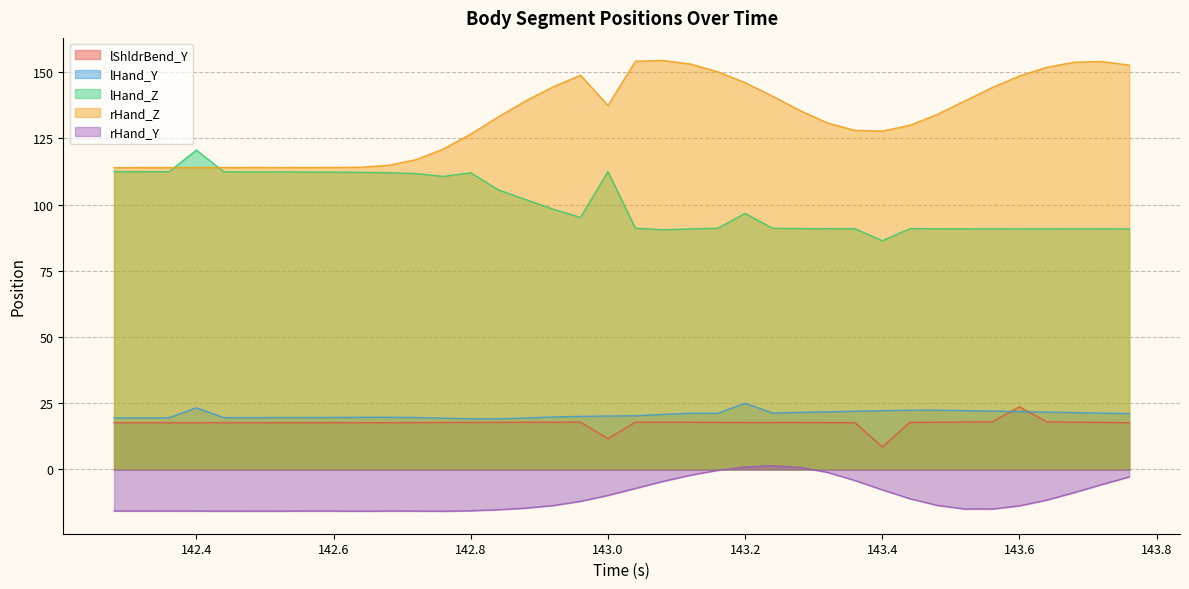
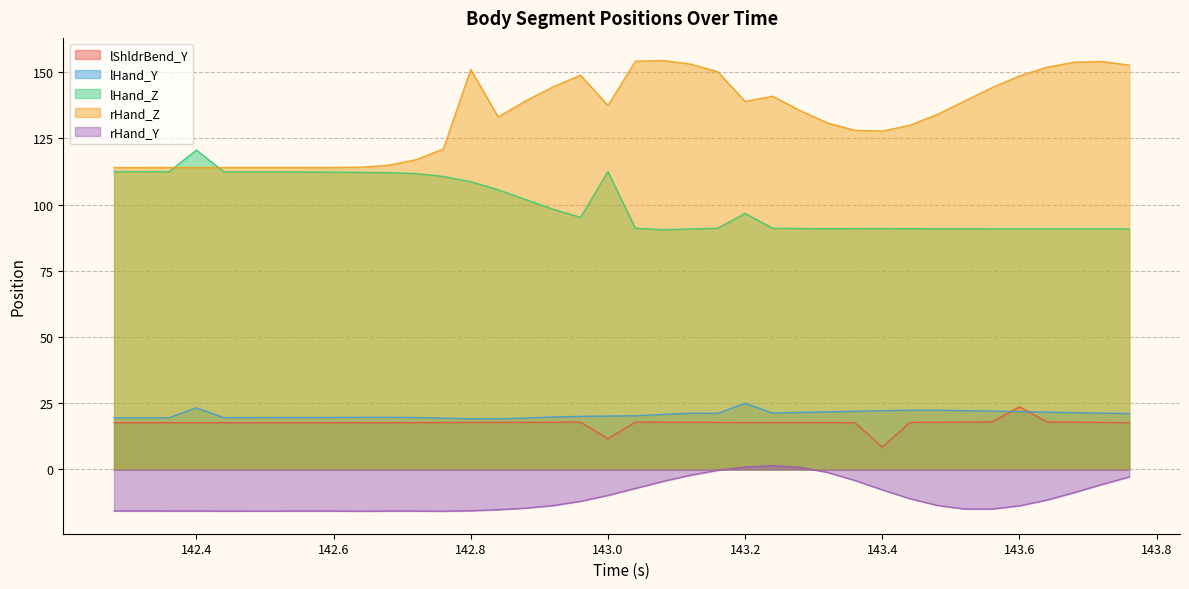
  {
    "lShldrBend_Y": {
      "142.4": 18,
      "142.6": 18,
      "142.8": 18,
      "143.0": 12,
      "143.2": 18,
      "143.4": 8,
      "143.6": 24
    },
    "lHand_Y": {
      "142.4": 23,
      "142.6": 20,
      "142.8": 19,
      "143.0": 20,
      "143.2": 25,
      "143.4": 22,
      "143.6": 22
    },
    "lHand_Z": {
      "142.4": 121,
      "142.6": 112,
-     "142.8": 112,
+     "142.8": 109,
      "143.0": 113,
      "143.2": 97,
-     "143.4": 86,
+     "143.4": 91,
      "143.6": 91
    },
    "rHand_Z": {
      "142.4": 114,
      "142.6": 114,
-     "142.8": 127,
+     "142.8": 151,
      "143.0": 137,
-     "143.2": 146,
+     "143.2": 139,
      "143.4": 128,
      "143.6": 149
    }
  }
